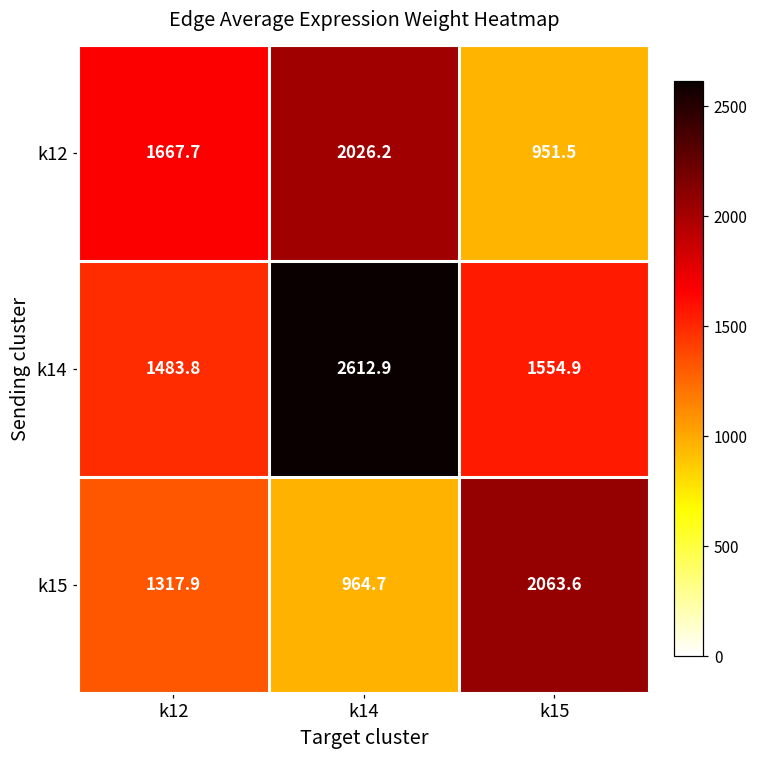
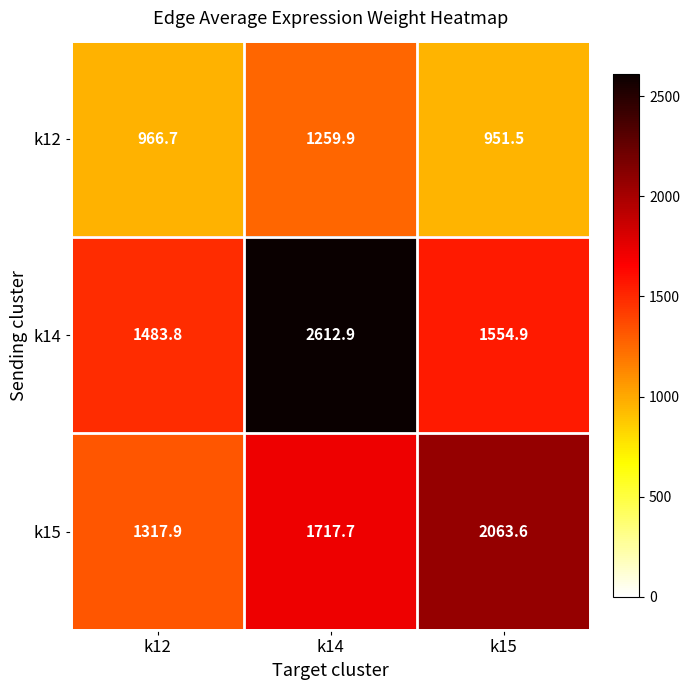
  {
    "k12": {
-     "k12": 1667.7,
-     "k14": 2026.2,
+     "k12": 966.7,
+     "k14": 1259.9,
      "k15": 951.5
    },
    "k14": {
      "k12": 1483.8,
      "k14": 2612.9,
      "k15": 1554.9
    },
    "k15": {
      "k12": 1317.9,
-     "k14": 964.7,
+     "k14": 1717.7,
      "k15": 2063.6
    }
  }
